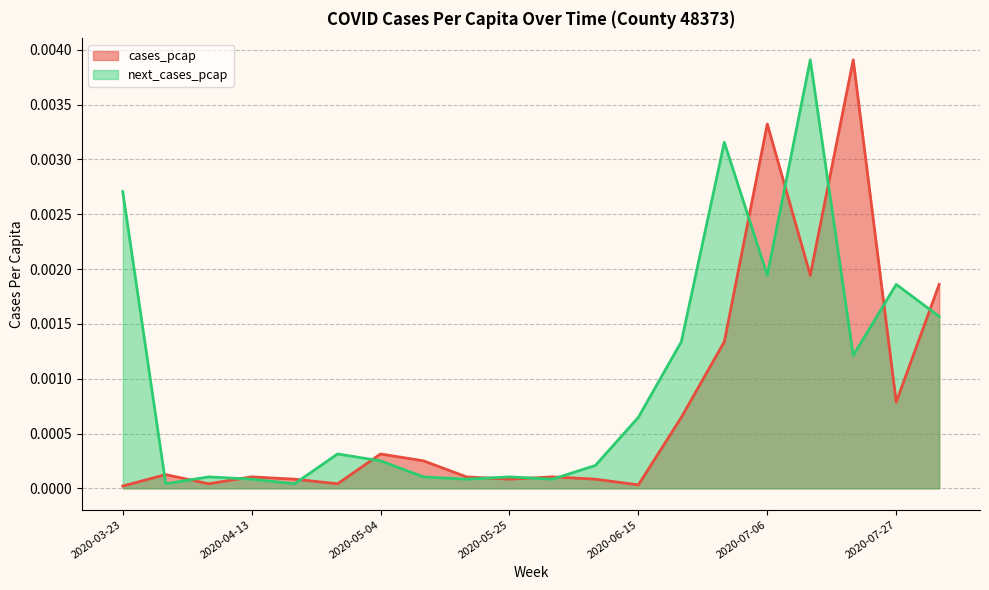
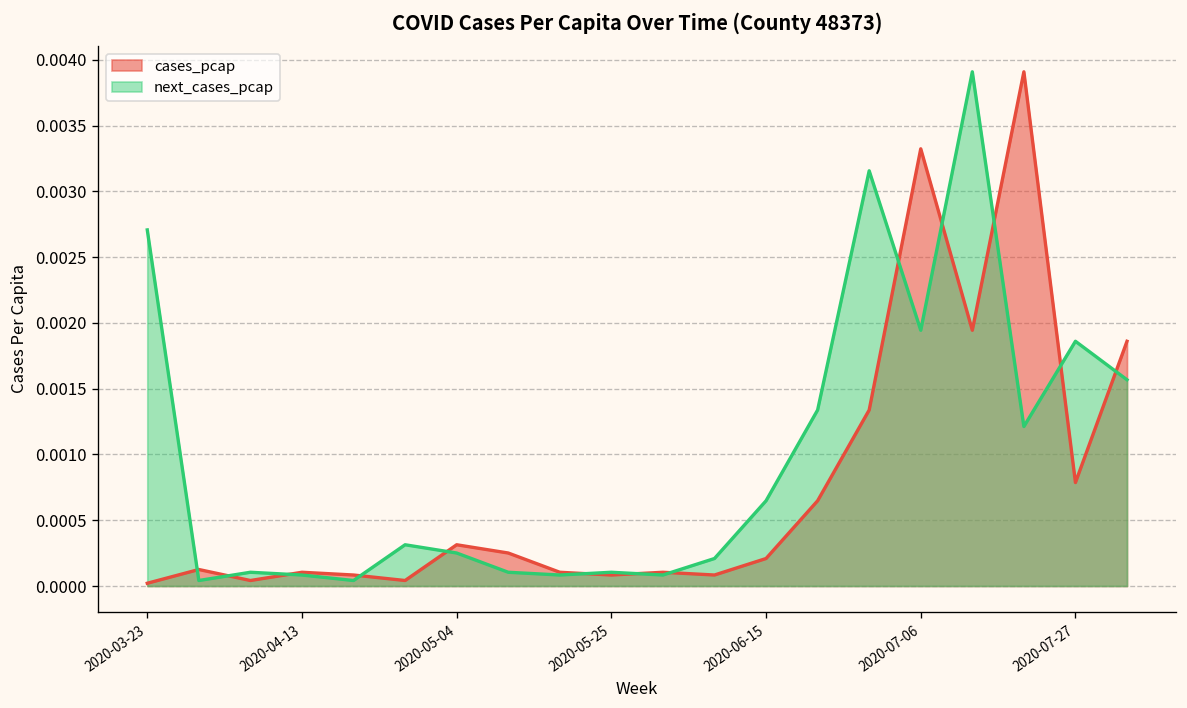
  {
    "cases_pcap": {
      "2020-03-23": 0.00002,
      "2020-05-04": 0.00031,
-     "2020-06-15": 0.00003,
+     "2020-06-15": 0.00021,
      "2020-07-06": 0.00332,
      "2020-07-27": 0.00079
    },
    "next_cases_pcap": {
      "2020-03-23": 0.00271,
      "2020-05-04": 0.00025,
      "2020-06-15": 0.00065,
      "2020-07-06": 0.00194,
      "2020-07-27": 0.00186
    }
  }
